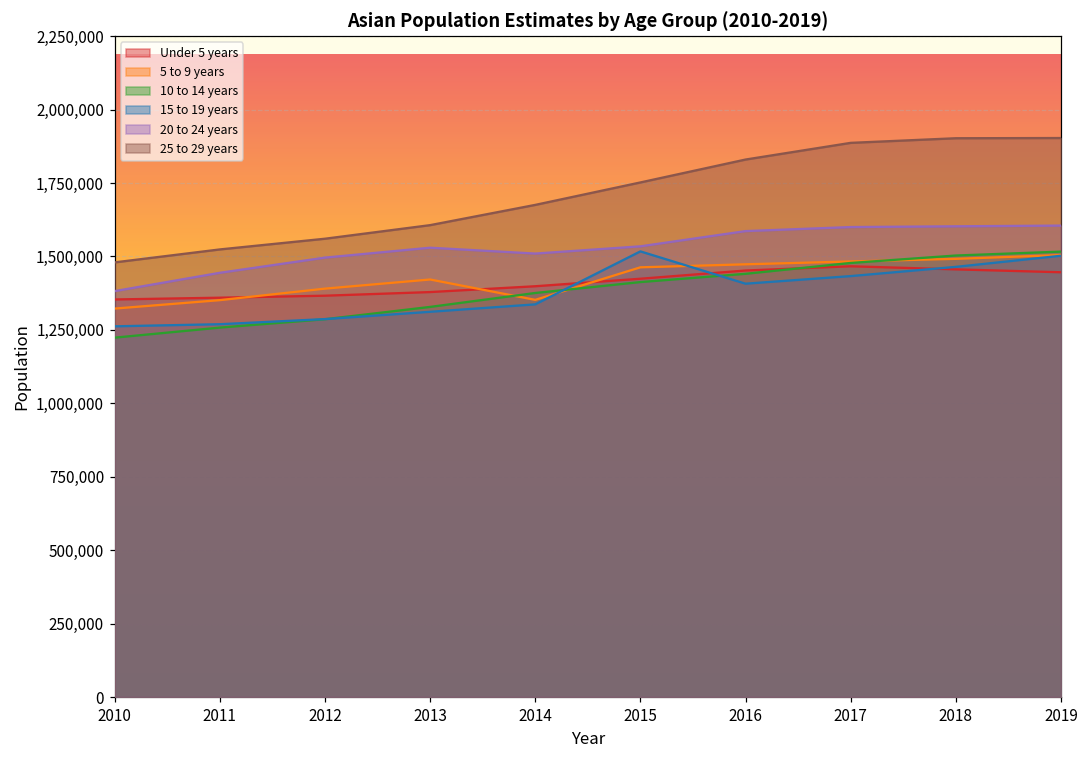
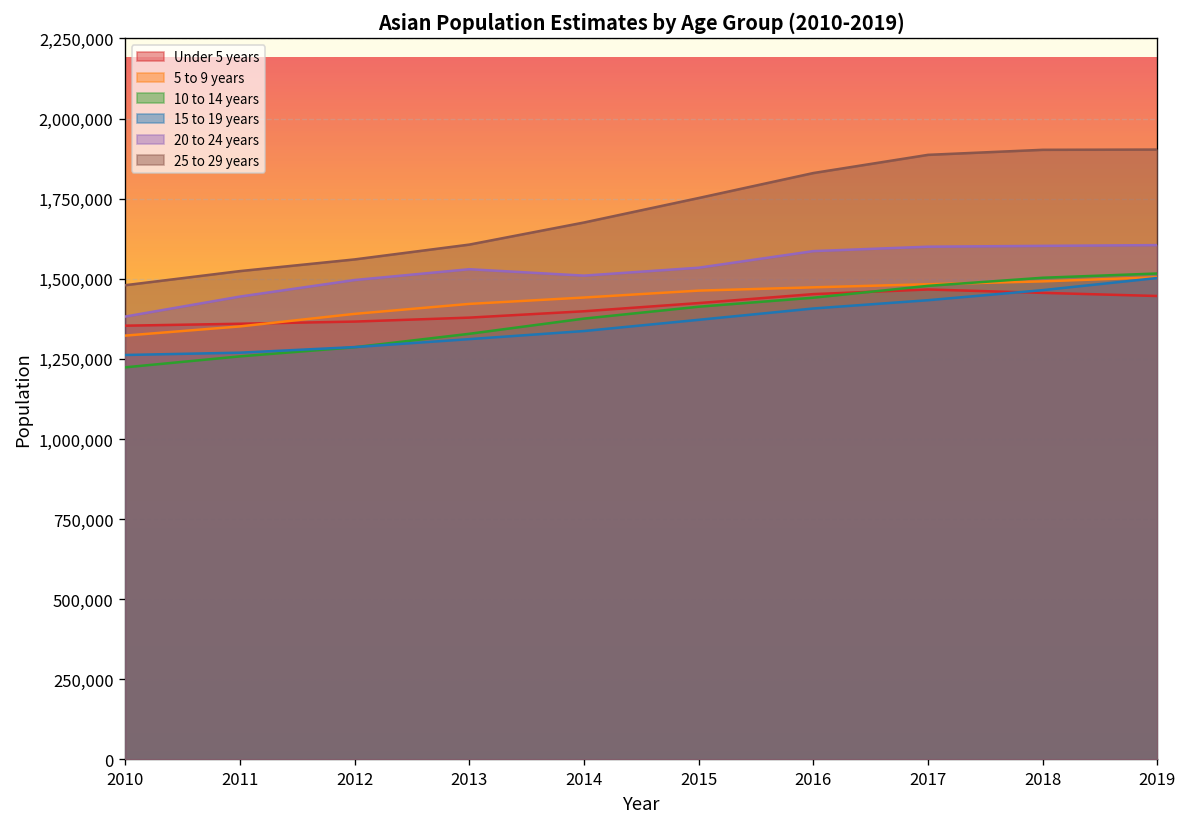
  {
    "Under 5 years": {
      "2010": "1,350,000",
      "2012": "1,370,000",
      "2013": "1,380,000",
      "2014": "1,400,000",
      "2015": "1,420,000",
      "2016": "1,450,000",
      "2017": "1,470,000",
      "2019": "1,450,000"
    },
    "5 to 9 years": {
      "2010": "1,320,000",
      "2012": "1,390,000",
      "2013": "1,420,000",
-     "2014": "1,350,000",
+     "2014": "1,440,000",
      "2015": "1,460,000",
      "2016": "1,470,000",
      "2018": "1,490,000"
    },
    "10 to 14 years": {
      "2010": "1,220,000",
      "2011": "1,260,000",
      "2013": "1,330,000",
      "2014": "1,380,000",
      "2015": "1,410,000",
      "2016": "1,440,000",
      "2018": "1,500,000",
      "2019": "1,520,000"
    },
    "15 to 19 years": {
      "2010": "1,260,000",
      "2011": "1,270,000",
      "2013": "1,310,000",
      "2014": "1,340,000",
-     "2015": "1,520,000",
+     "2015": "1,370,000",
      "2016": "1,410,000",
      "2017": "1,430,000"
    },
    "20 to 24 years": {
      "2010": "1,380,000",
      "2011": "1,440,000",
      "2012": "1,500,000",
      "2013": "1,530,000",
      "2014": "1,510,000",
      "2015": "1,530,000",
      "2016": "1,590,000",
      "2017": "1,600,000",
      "2018": "1,600,000",
      "2019": "1,610,000"
    },
    "25 to 29 years": {
      "2010": "1,480,000",
      "2011": "1,520,000",
      "2012": "1,560,000",
      "2013": "1,610,000",
      "2014": "1,680,000",
      "2015": "1,750,000",
      "2016": "1,830,000",
      "2017": "1,890,000",
      "2018": "1,900,000",
      "2019": "1,900,000"
    }
  }
